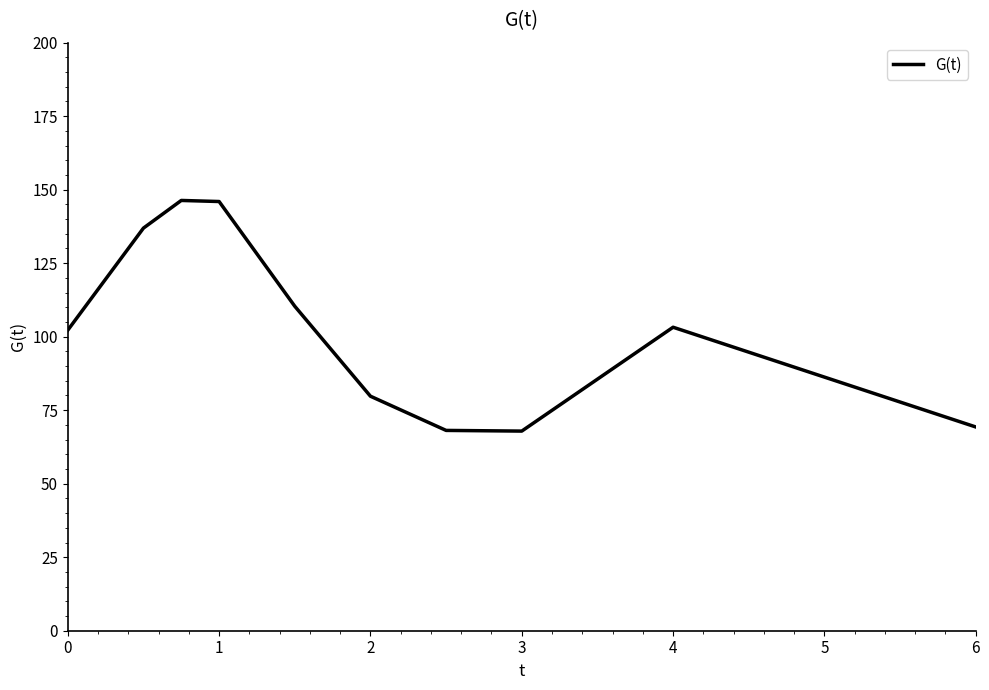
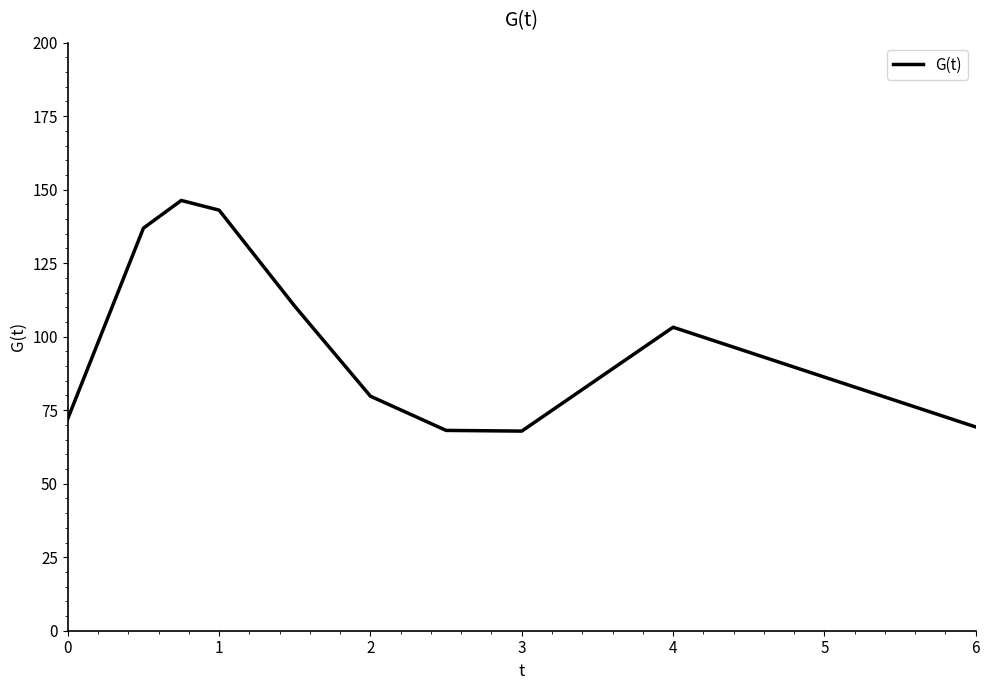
  {
-   "0": 102,
-   "1": 146,
+   "0": 72,
+   "1": 143,
    "2": 80,
    "3": 68,
    "4": 103,
    "6": 69
  }
